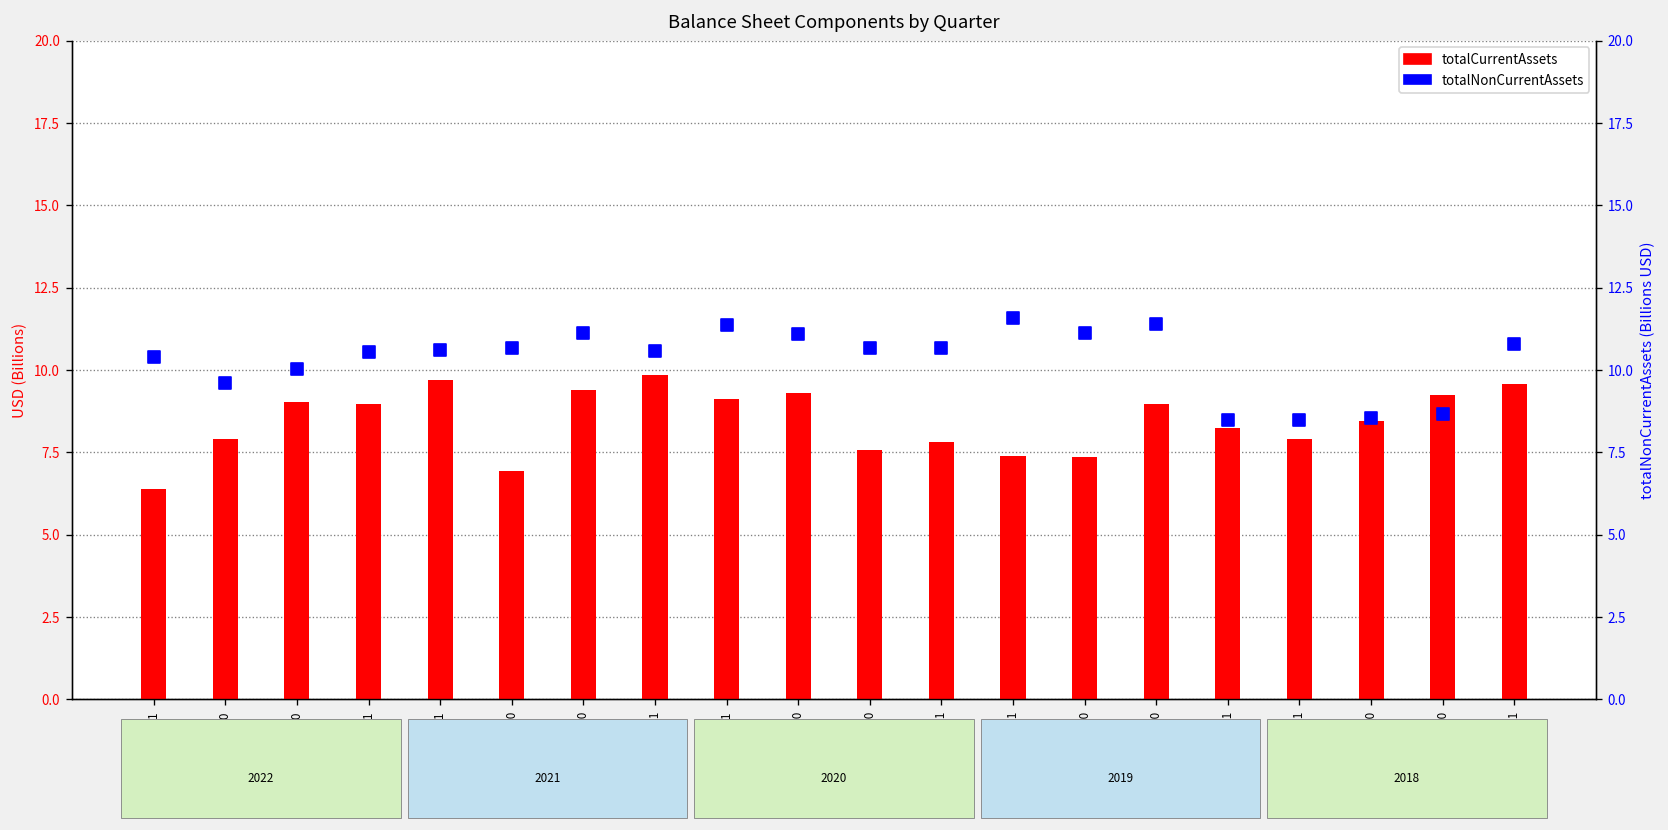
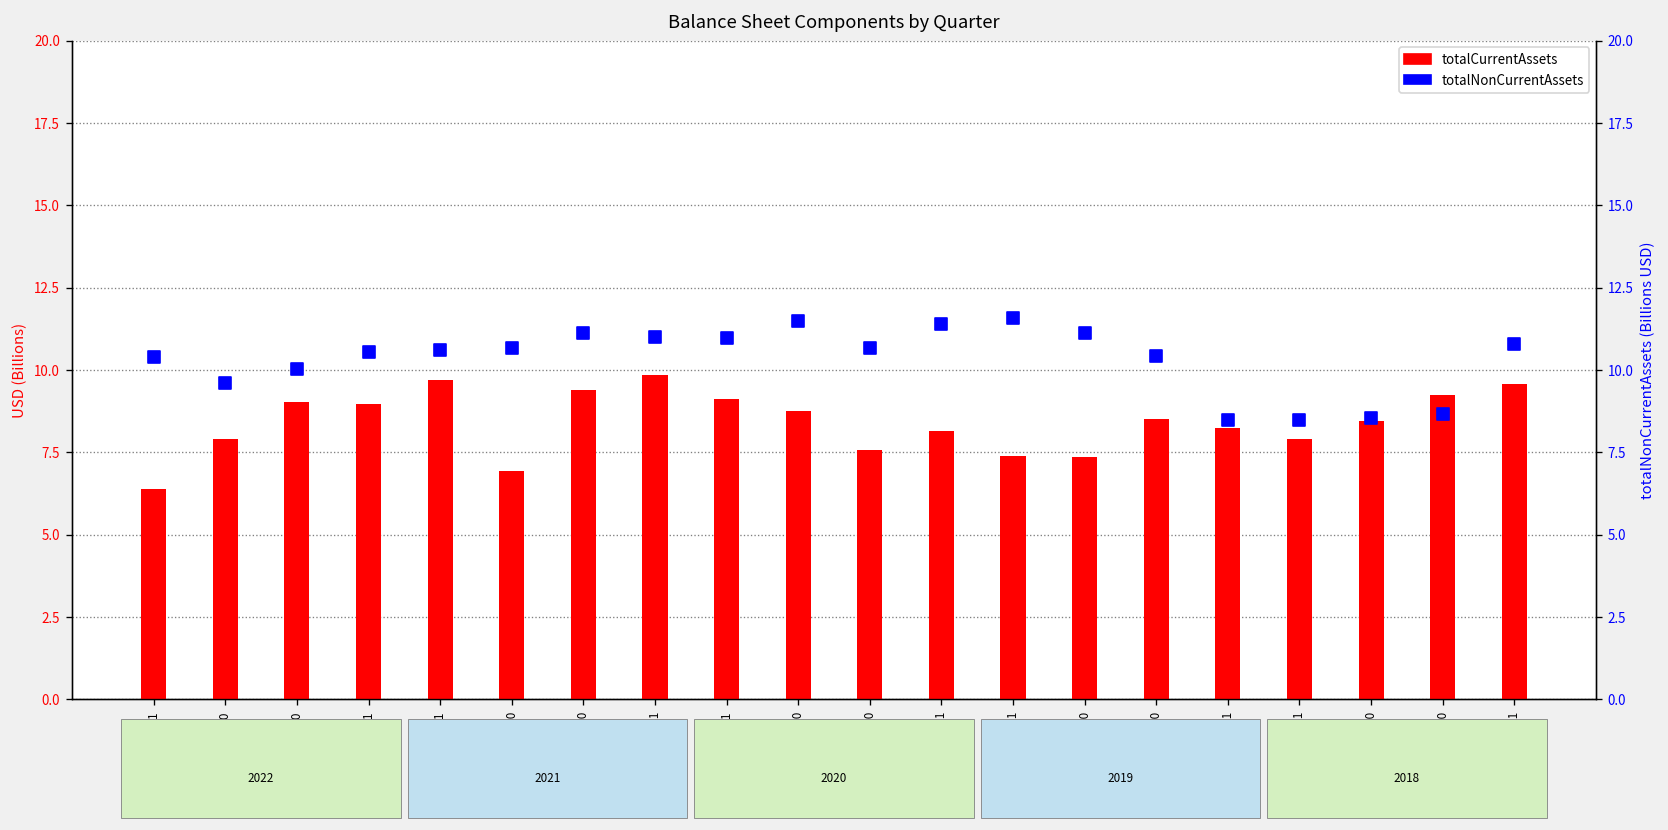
  {
    "totalCurrentAssets": {
      "2022-12-31": 6.4,
      "2022-09-30": 7.9,
      "2022-06-30": 9.0,
      "2022-03-31": 9.0,
      "2021-12-31": 9.7,
      "2021-09-30": 6.9,
      "2021-06-30": 9.4,
      "2021-03-31": 9.8,
      "2020-12-31": 9.1,
-     "2020-09-30": 9.3,
+     "2020-09-30": 8.8,
      "2020-06-30": 7.6,
-     "2020-03-31": 7.8,
+     "2020-03-31": 8.2,
      "2019-12-31": 7.4,
      "2019-09-30": 7.4,
-     "2019-06-30": 9.0,
+     "2019-06-30": 8.5,
      "2019-03-31": 8.2,
      "2018-12-31": 7.9,
      "2018-09-30": 8.5,
      "2018-06-30": 9.2,
      "2018-03-31": 9.6
    },
    "totalNonCurrentAssets": {
-     "2021-03-31": 10.6,
-     "2020-12-31": 11.4,
-     "2020-09-30": 11.1,
-     "2020-03-31": 10.7,
-     "2019-06-30": 11.4
+     "2021-03-31": 11.0,
+     "2020-12-31": 11.0,
+     "2020-09-30": 11.5,
+     "2020-03-31": 11.4,
+     "2019-06-30": 10.4
    }
  }
